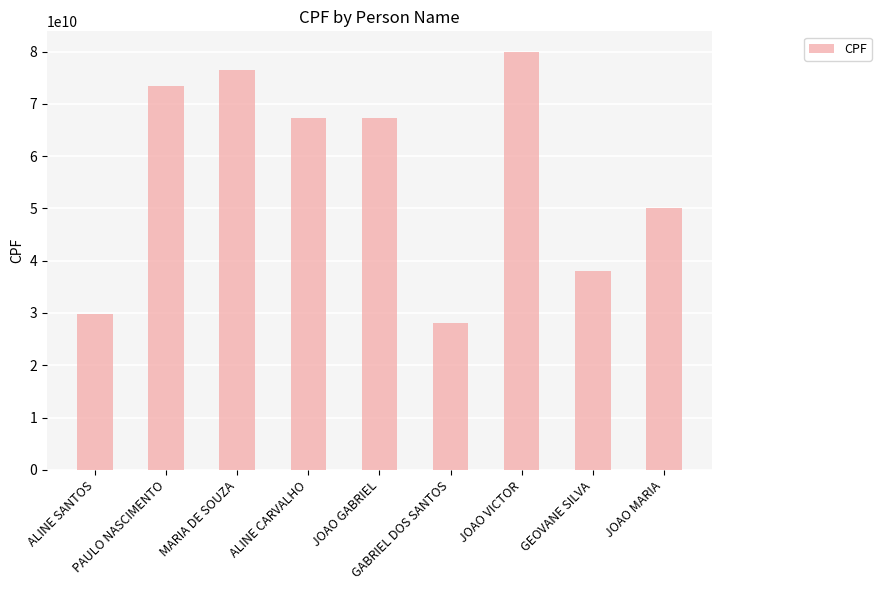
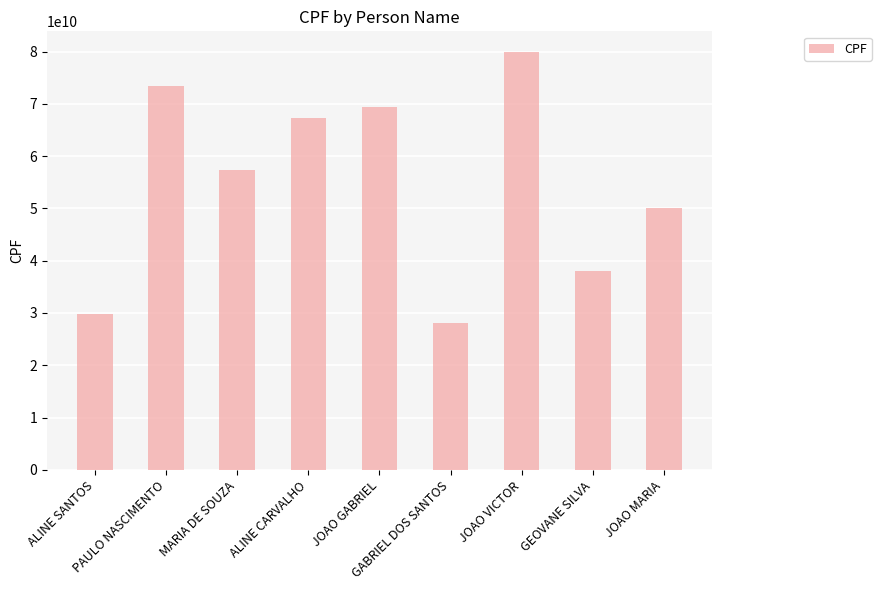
  {
    "ALINE SANTOS": 30000000000,
    "PAULO NASCIMENTO": 73000000000,
-   "MARIA DE SOUZA": 76000000000,
+   "MARIA DE SOUZA": 57000000000,
    "ALINE CARVALHO": 67000000000,
-   "JOAO GABRIEL": 67000000000,
+   "JOAO GABRIEL": 69000000000,
    "GABRIEL DOS SANTOS": 28000000000,
    "JOAO VICTOR": 80000000000,
    "GEOVANE SILVA": 38000000000,
    "JOAO MARIA": 50000000000
  }
